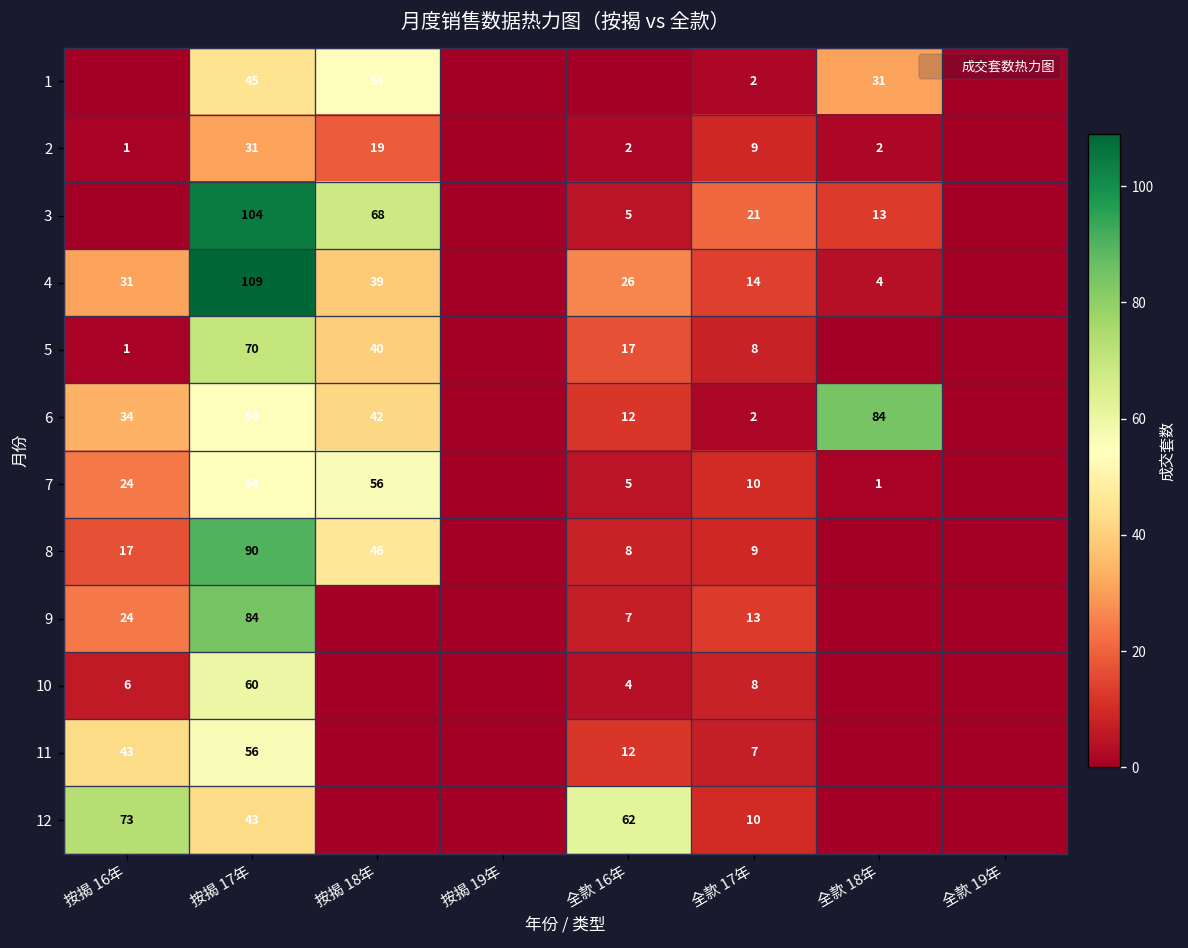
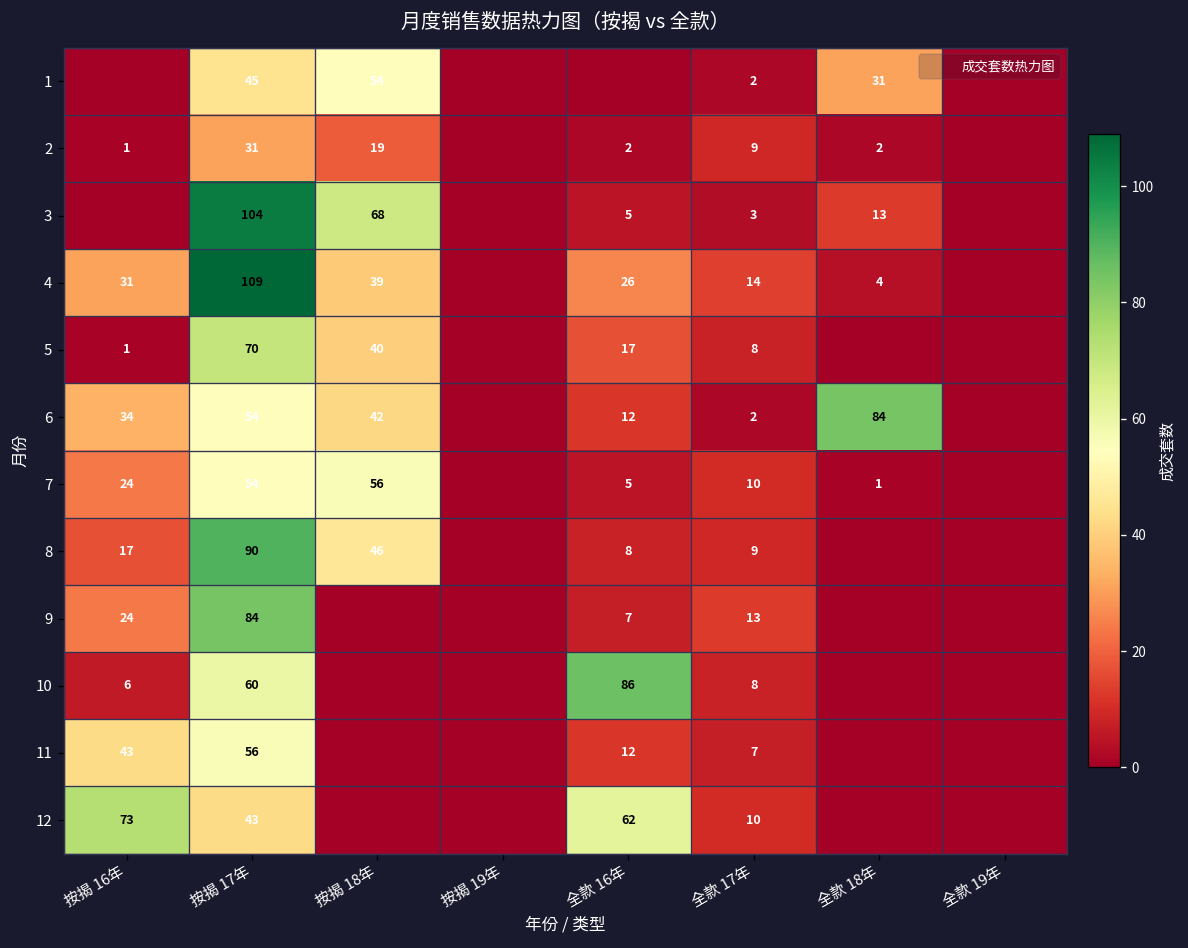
  {
    "1": {
      "按揭 17年": 45,
      "按揭 18年": 54,
      "全款 17年": 2,
      "全款 18年": 31
    },
    "2": {
      "按揭 16年": 1,
      "按揭 17年": 31,
      "按揭 18年": 19,
      "全款 16年": 2,
      "全款 17年": 9,
      "全款 18年": 2
    },
    "3": {
      "按揭 17年": 104,
      "按揭 18年": 68,
      "全款 16年": 5,
-     "全款 17年": 21,
+     "全款 17年": 3,
      "全款 18年": 13
    },
    "4": {
      "按揭 16年": 31,
      "按揭 17年": 109,
      "按揭 18年": 39,
      "全款 16年": 26,
      "全款 17年": 14,
      "全款 18年": 4
    },
    "5": {
      "按揭 16年": 1,
      "按揭 17年": 70,
      "按揭 18年": 40,
      "全款 16年": 17,
      "全款 17年": 8
    },
    "6": {
      "按揭 16年": 34,
      "按揭 17年": 54,
      "按揭 18年": 42,
      "全款 16年": 12,
      "全款 17年": 2,
      "全款 18年": 84
    },
    "7": {
      "按揭 16年": 24,
      "按揭 17年": 54,
      "按揭 18年": 56,
      "全款 16年": 5,
      "全款 17年": 10,
      "全款 18年": 1
    },
    "8": {
      "按揭 16年": 17,
      "按揭 17年": 90,
      "按揭 18年": 46,
      "全款 16年": 8,
      "全款 17年": 9
    },
    "9": {
      "按揭 16年": 24,
      "按揭 17年": 84,
      "全款 16年": 7,
      "全款 17年": 13
    },
    "10": {
      "按揭 16年": 6,
      "按揭 17年": 60,
-     "全款 16年": 4,
+     "全款 16年": 86,
      "全款 17年": 8
    },
    "11": {
      "按揭 16年": 43,
      "按揭 17年": 56,
      "全款 16年": 12,
      "全款 17年": 7
    },
    "12": {
      "按揭 16年": 73,
      "按揭 17年": 43,
      "全款 16年": 62,
      "全款 17年": 10
    }
  }
